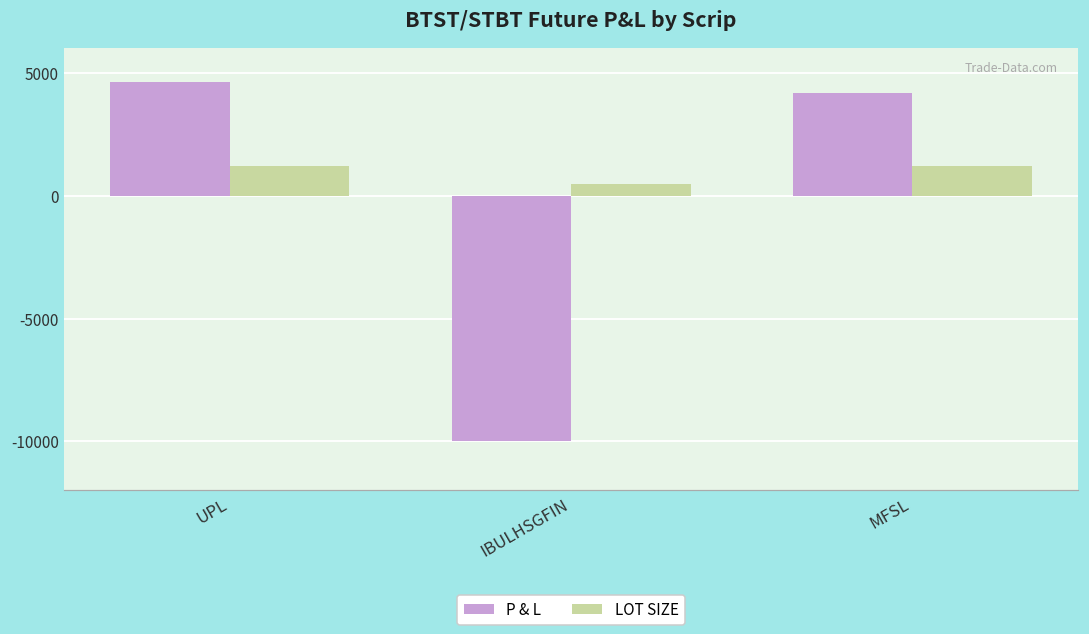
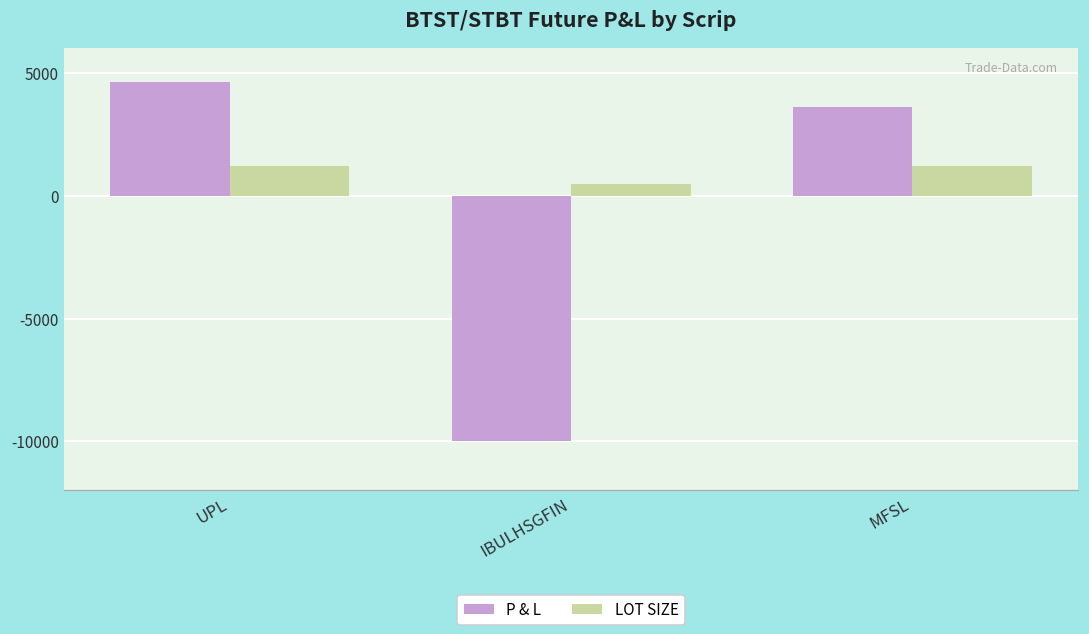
  {
    "P & L": {
      "UPL": 4600,
      "IBULHSGFIN": -10000,
-     "MFSL": 4200
+     "MFSL": 3600
    },
    "LOT SIZE": {
      "UPL": 1200,
      "IBULHSGFIN": 500,
      "MFSL": 1200
    }
  }
